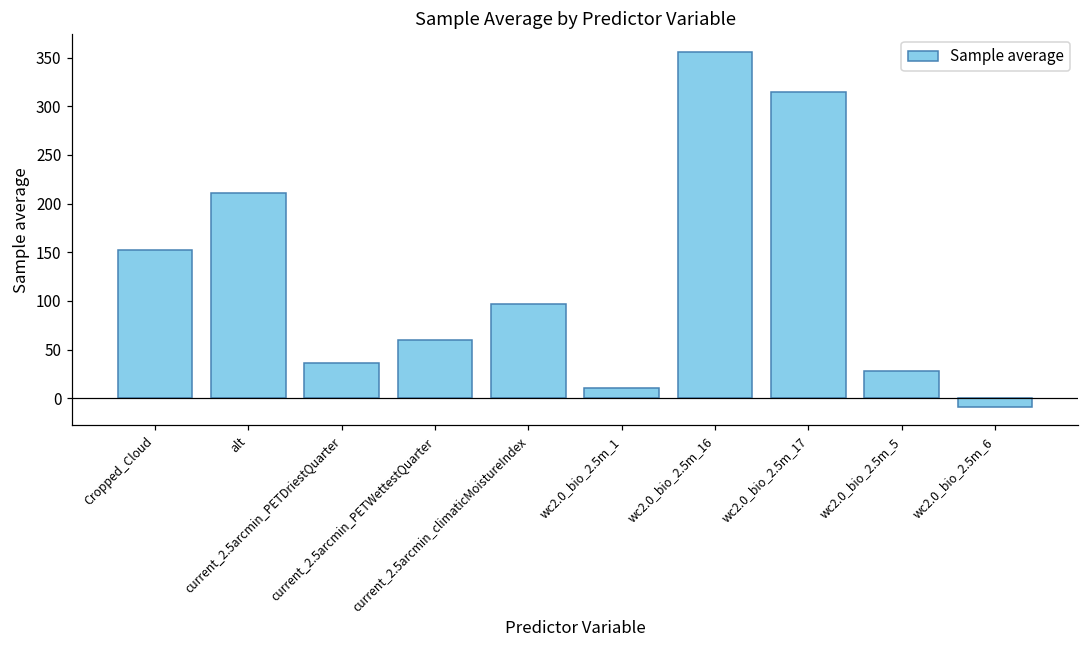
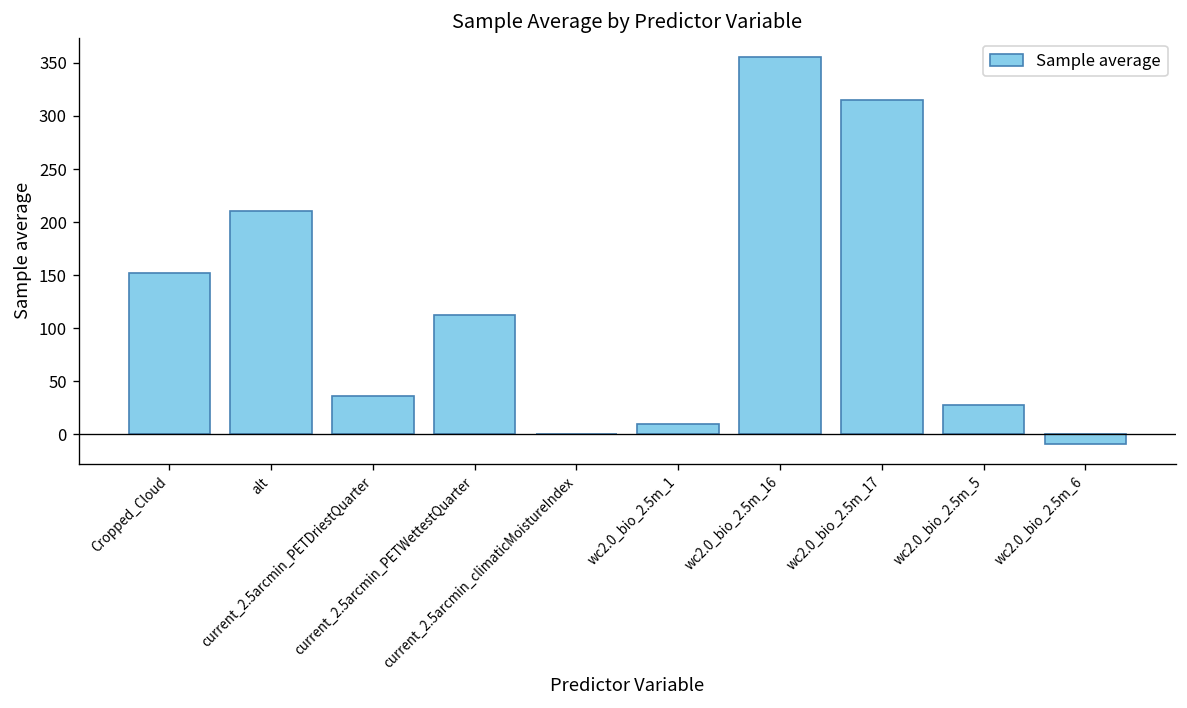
  {
    "Cropped_Cloud": 150,
    "alt": 210,
    "current_2.5arcmin_PETDriestQuarter": 40,
-   "current_2.5arcmin_PETWettestQuarter": 60,
-   "current_2.5arcmin_climaticMoistureIndex": 100,
+   "current_2.5arcmin_PETWettestQuarter": 110,
+   "current_2.5arcmin_climaticMoistureIndex": 0,
    "wc2.0_bio_2.5m_1": 10,
    "wc2.0_bio_2.5m_16": 360,
    "wc2.0_bio_2.5m_17": 310,
    "wc2.0_bio_2.5m_5": 30,
    "wc2.0_bio_2.5m_6": -10
  }
